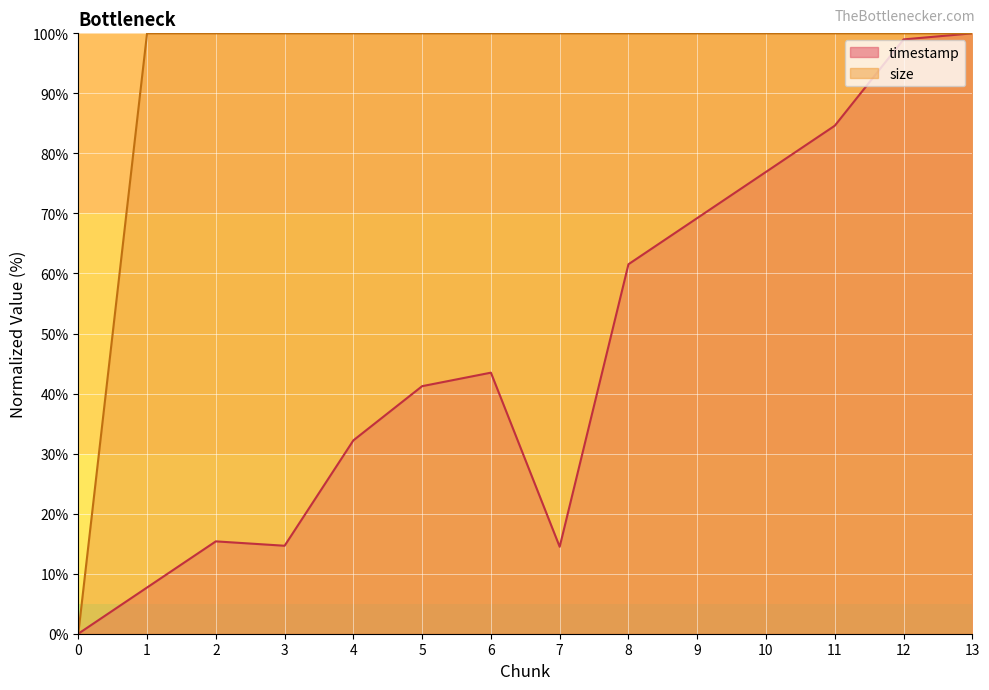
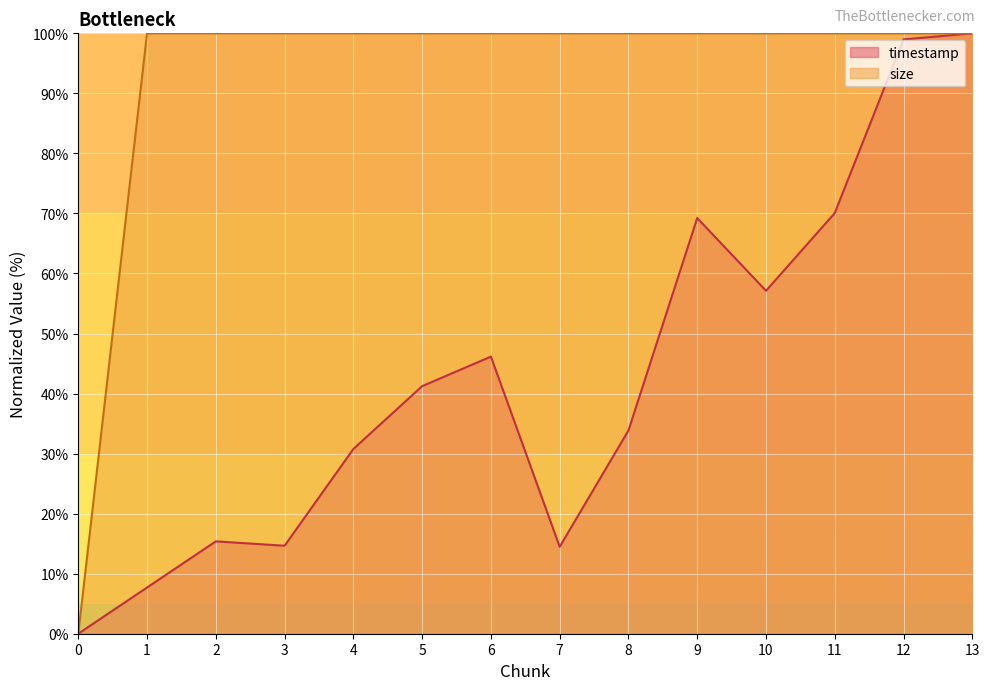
  {
    "timestamp": {
      "1": "8%",
      "2": "15%",
      "3": "15%",
-     "4": "32%",
+     "4": "31%",
      "5": "41%",
-     "6": "43%",
+     "6": "46%",
      "7": "14%",
-     "8": "62%",
+     "8": "34%",
      "9": "69%",
-     "10": "77%",
-     "11": "85%",
+     "10": "57%",
+     "11": "70%",
      "12": "99%"
    },
    "size": {
      "1": "100%",
      "2": "100%",
      "3": "100%",
      "4": "100%",
      "5": "100%",
      "6": "100%",
      "7": "100%",
      "8": "100%",
      "9": "100%",
      "10": "100%",
      "11": "100%",
      "12": "100%"
    }
  }
